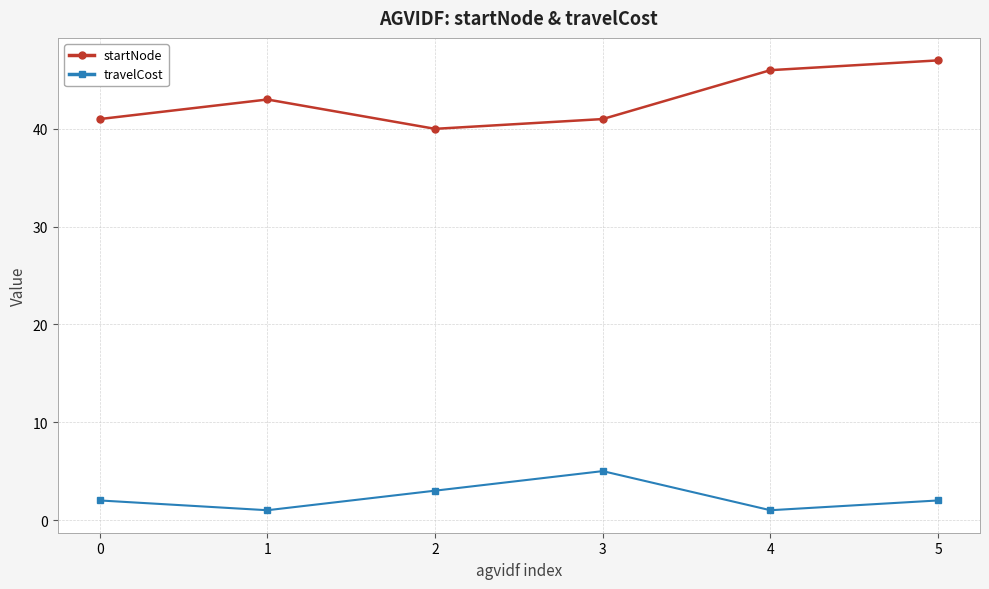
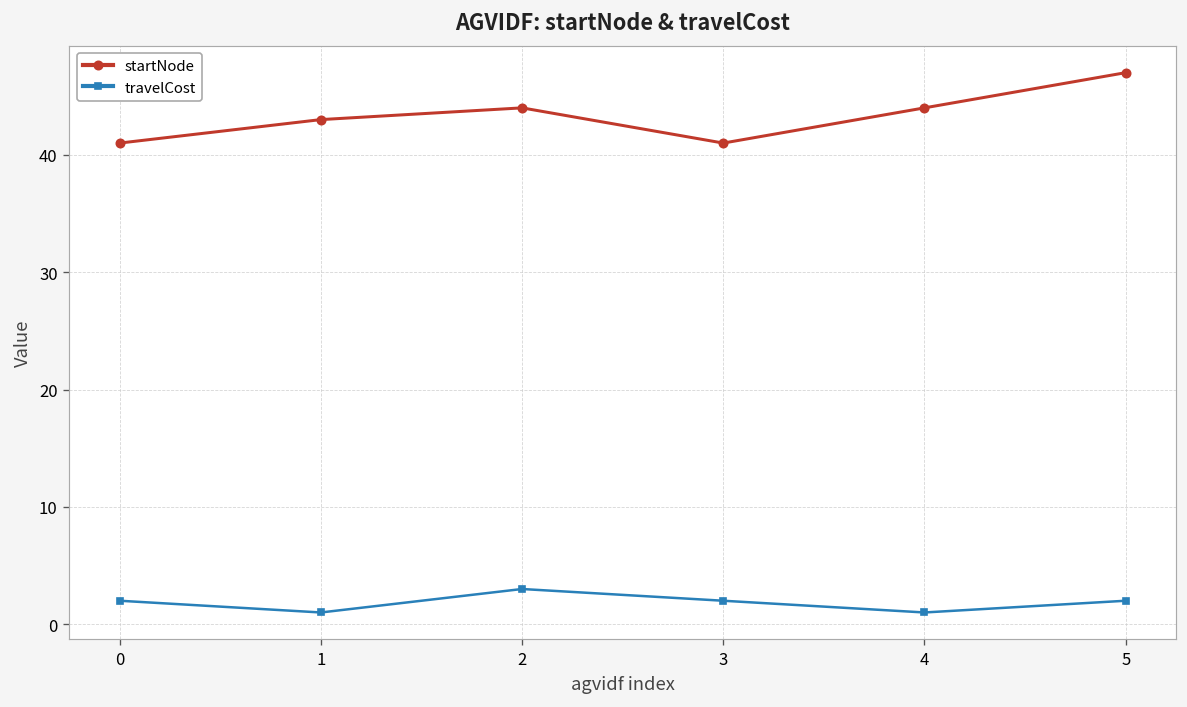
  {
    "startNode": {
      "0": 41,
      "1": 43,
-     "2": 40,
+     "2": 44,
      "3": 41,
-     "4": 46,
+     "4": 44,
      "5": 47
    },
    "travelCost": {
      "0": 2,
      "1": 1,
      "2": 3,
-     "3": 5,
+     "3": 2,
      "4": 1,
      "5": 2
    }
  }
